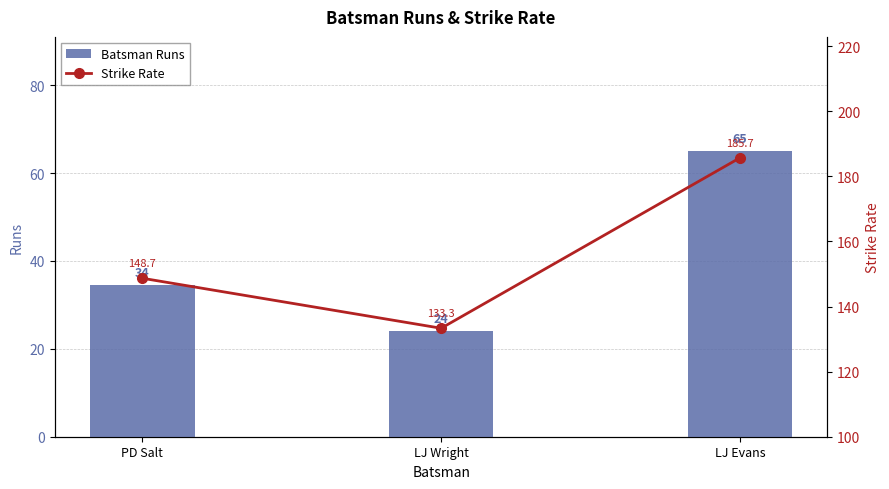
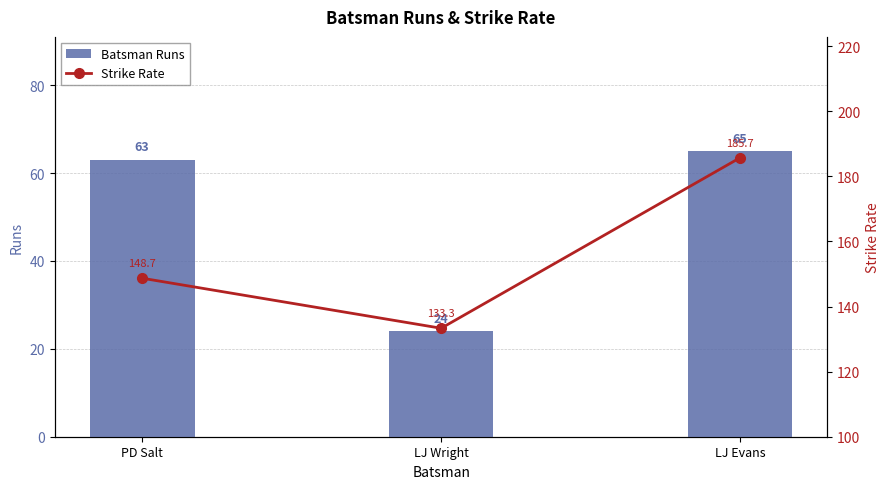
  {
    "Batsman Runs": {
-     "PD Salt": 34
+     "PD Salt": 63
    },
    "Strike Rate": {
      "PD Salt": 148.7
    }
  }
